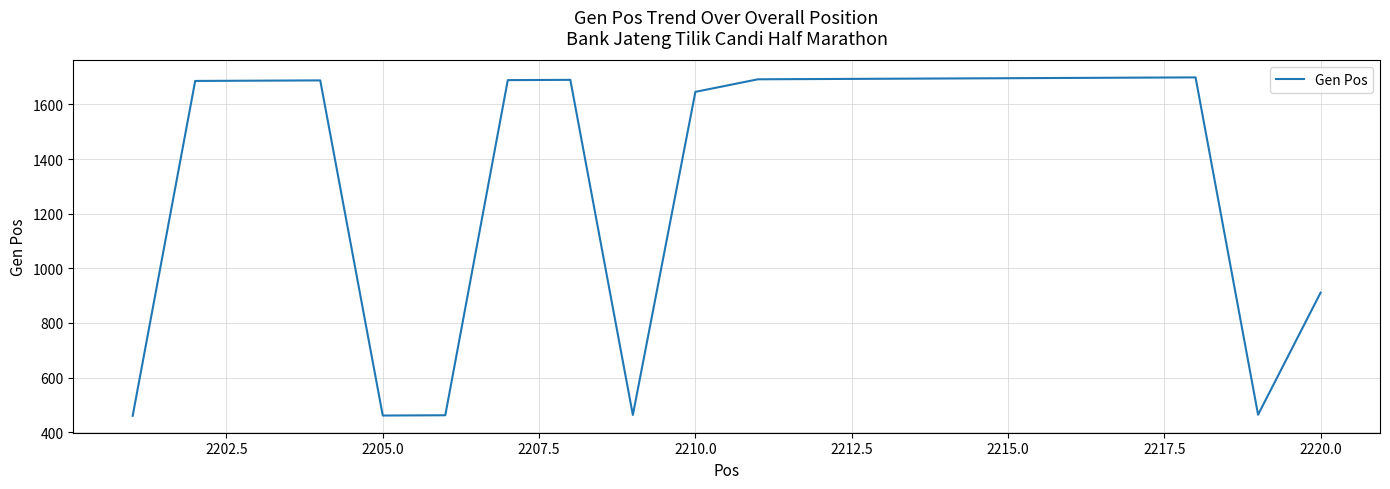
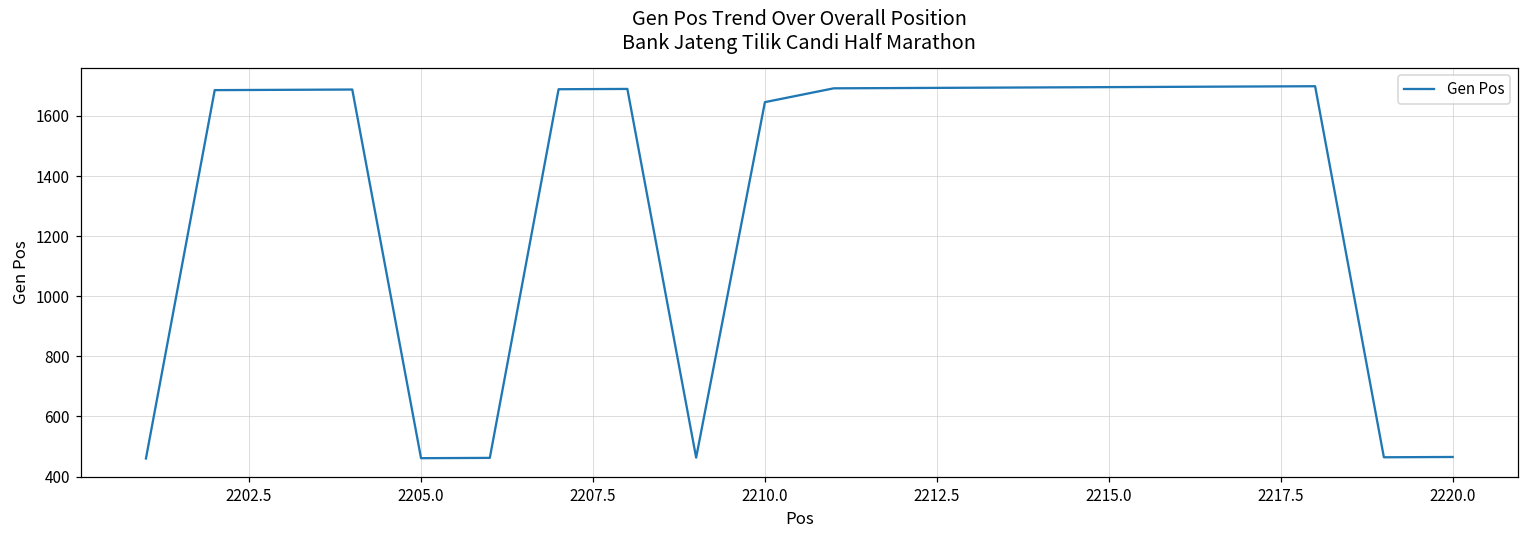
  {
    "2205.0": 460,
    "2210.0": 1650,
    "2215.0": 1700,
-   "2220.0": 910
+   "2220.0": 470
  }
